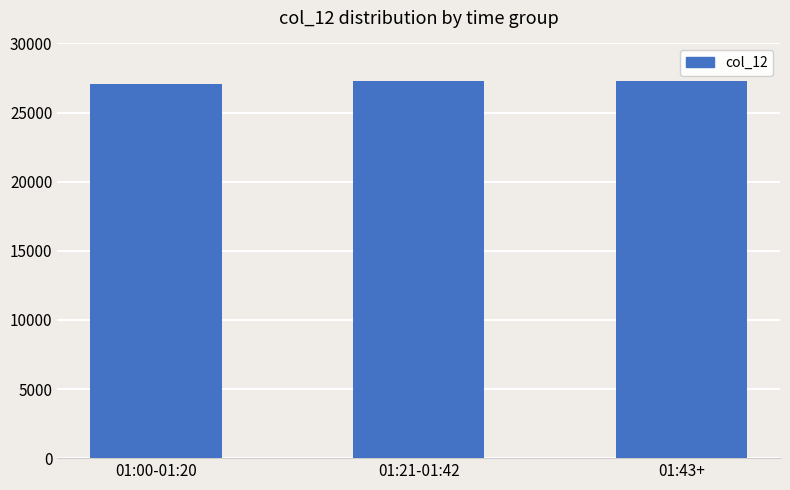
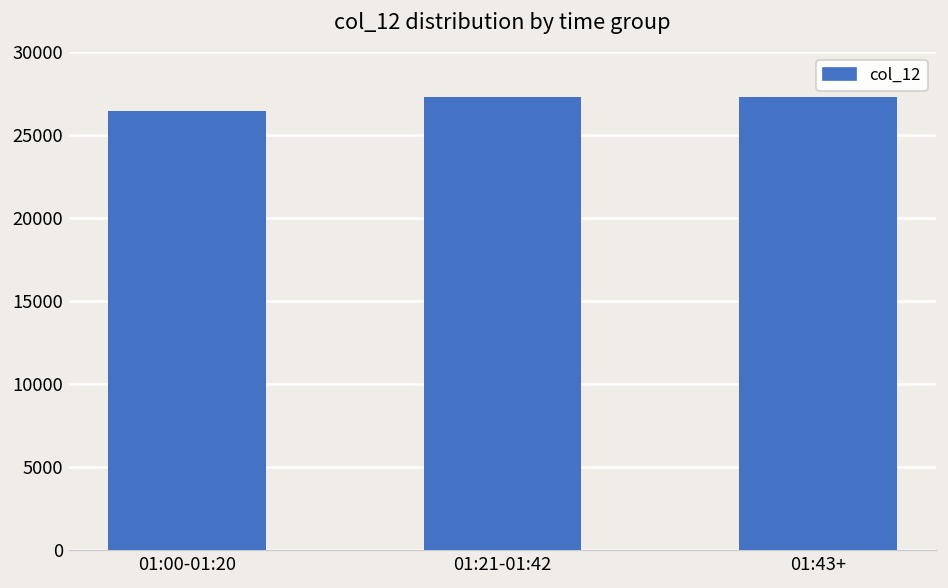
  {
-   "01:00-01:20": 27100,
+   "01:00-01:20": 26500,
    "01:21-01:42": 27300,
    "01:43+": 27300
  }
